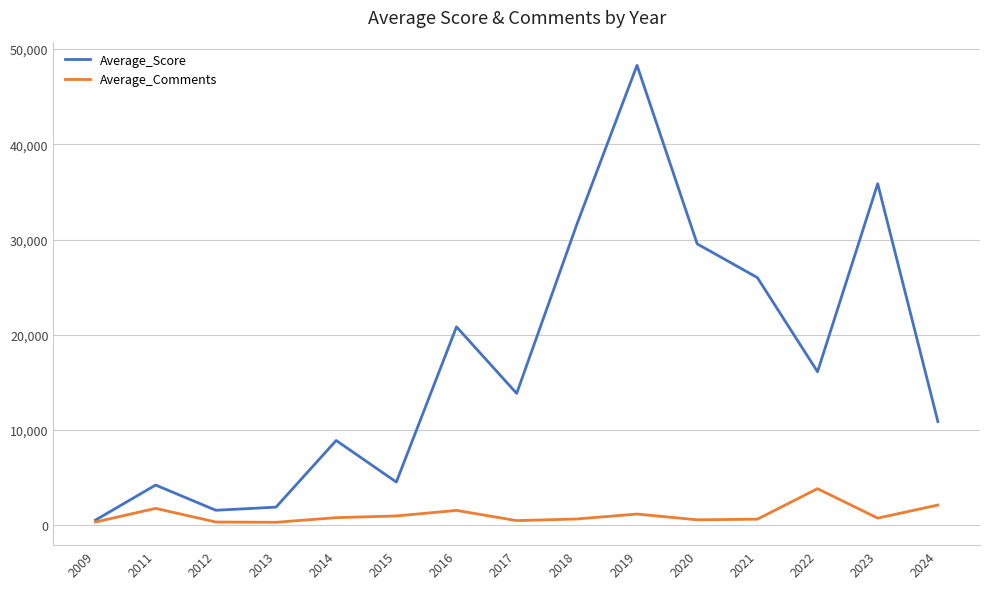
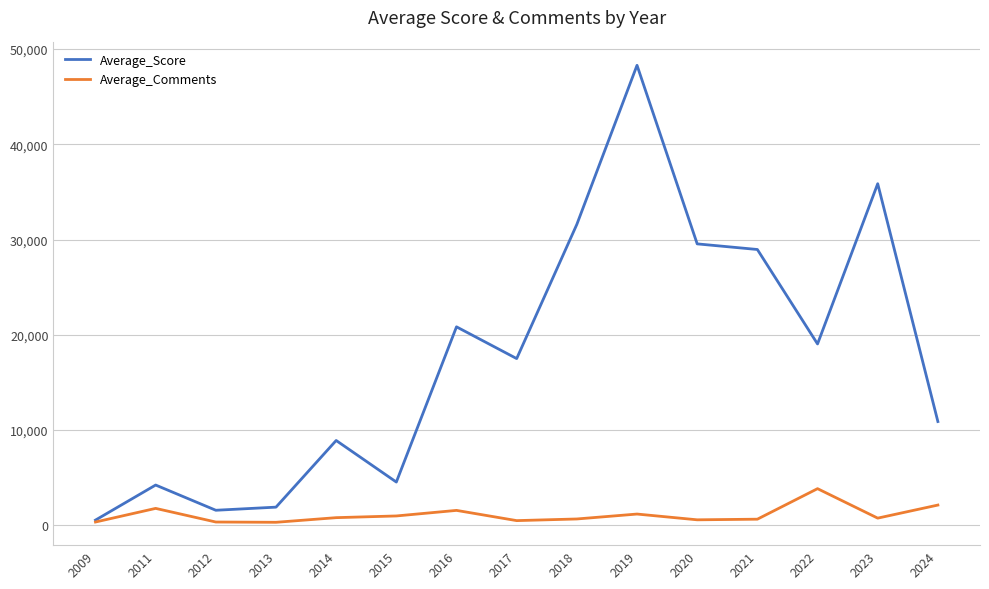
  {
    "Average_Score": {
      "2011": "4,000",
      "2012": "2,000",
      "2013": "2,000",
      "2014": "9,000",
      "2015": "5,000",
      "2016": "21,000",
-     "2017": "14,000",
+     "2017": "18,000",
      "2018": "32,000",
      "2019": "48,000",
      "2020": "30,000",
-     "2021": "26,000",
-     "2022": "16,000",
+     "2021": "29,000",
+     "2022": "19,000",
      "2023": "36,000",
      "2024": "11,000"
    },
    "Average_Comments": {
      "2011": "2,000",
      "2012": "0",
      "2013": "0",
      "2014": "1,000",
      "2015": "1,000",
      "2016": "2,000",
      "2017": "1,000",
      "2018": "1,000",
      "2019": "1,000",
      "2020": "1,000",
      "2021": "1,000",
      "2022": "4,000",
      "2023": "1,000",
      "2024": "2,000"
    }
  }
